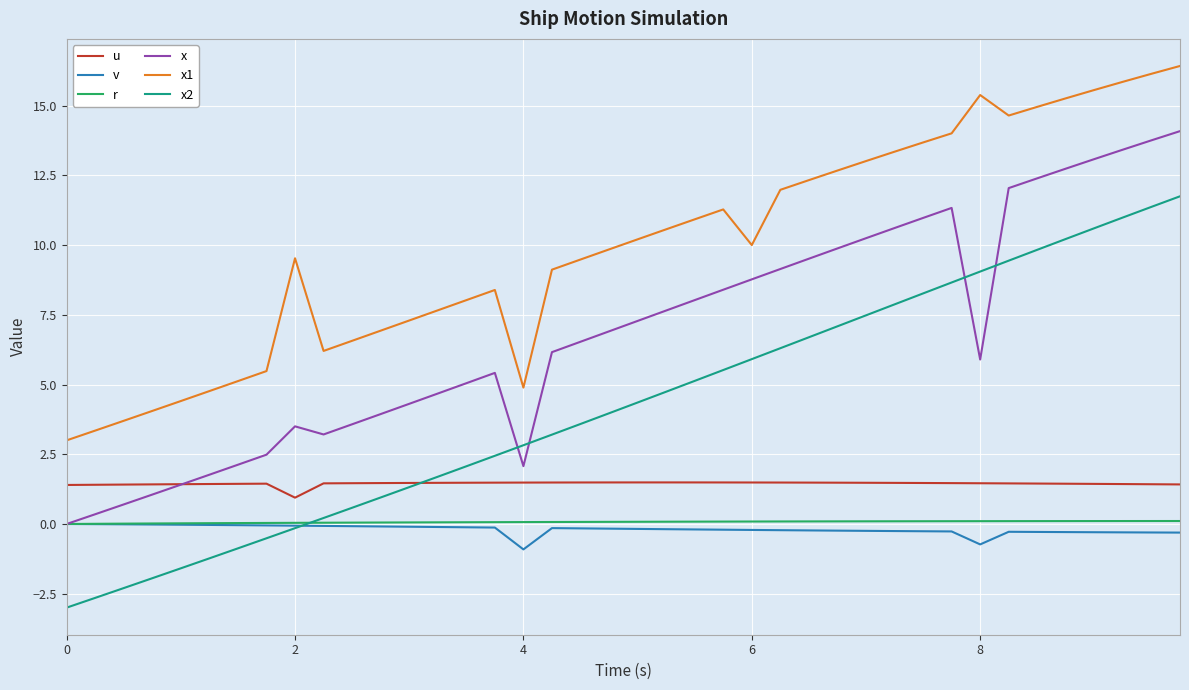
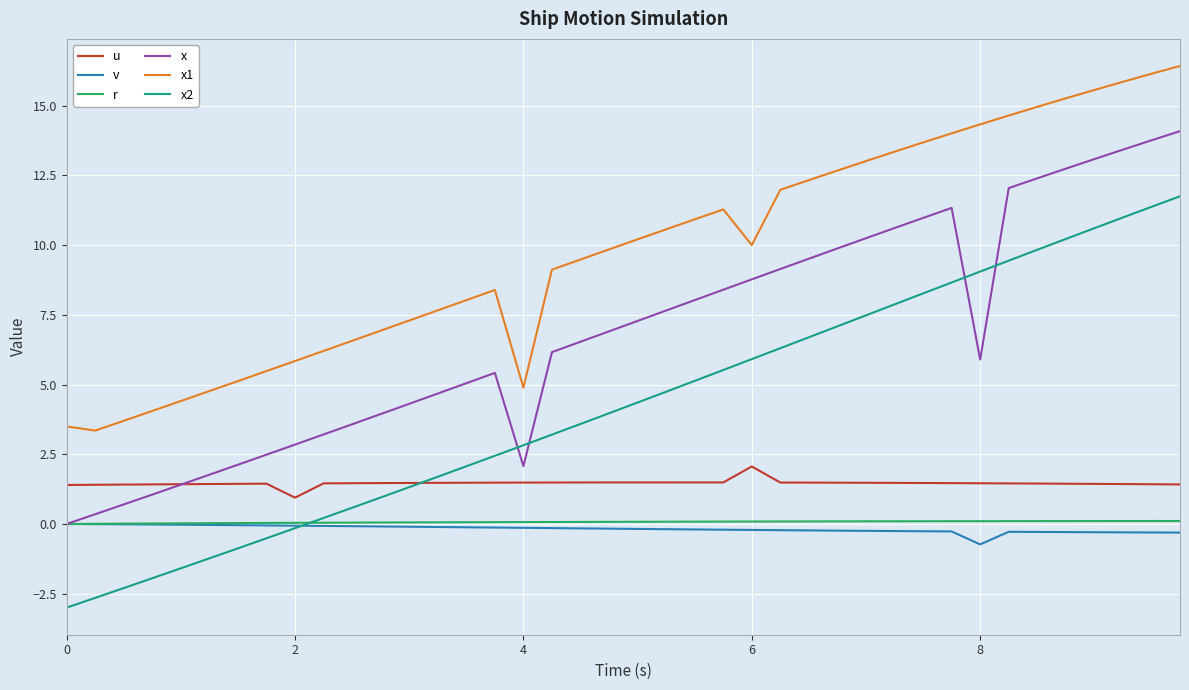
  {
    "u": {
      "0": 1.4,
      "2": 0.9,
      "4": 1.5,
-     "6": 1.5,
+     "6": 2.1,
      "8": 1.5
    },
    "v": {
-     "4": -0.9,
+     "4": -0.1,
      "6": -0.2,
      "8": -0.7
    },
    "x": {
-     "2": 3.5,
+     "2": 2.8,
      "4": 2.1,
      "6": 8.8,
      "8": 5.9
    },
    "x1": {
-     "0": 3.0,
-     "2": 9.5,
+     "0": 3.5,
+     "2": 5.8,
      "4": 4.9,
      "6": 10.0,
-     "8": 15.4
+     "8": 14.3
    }
  }
